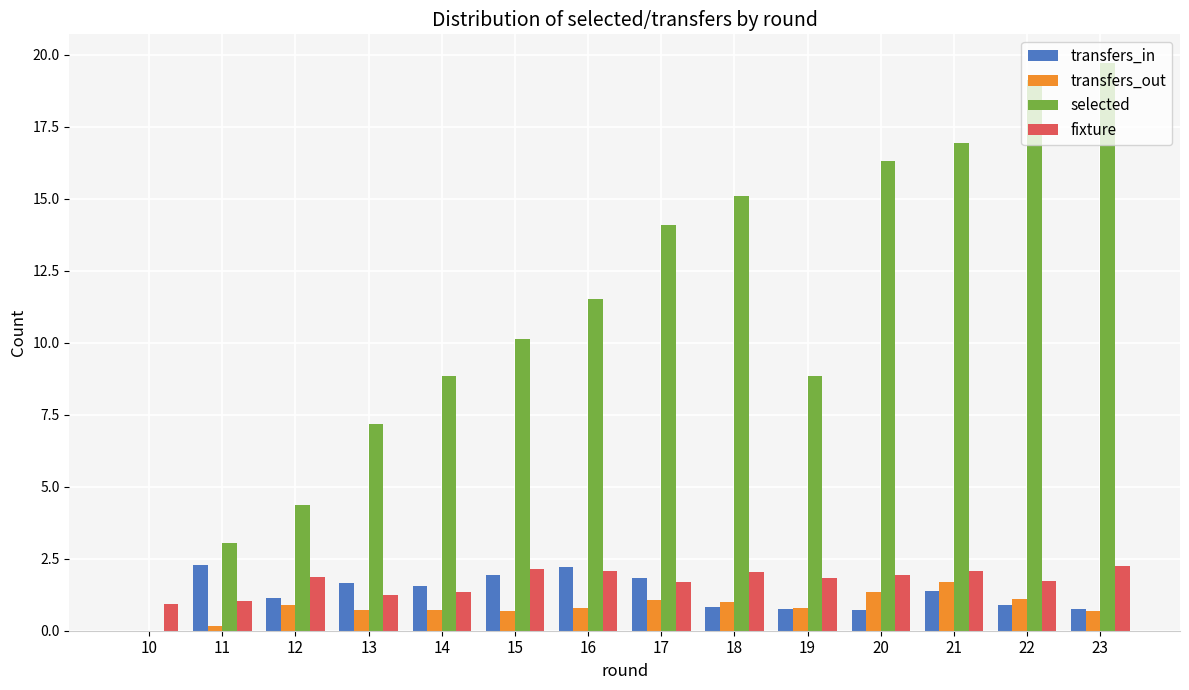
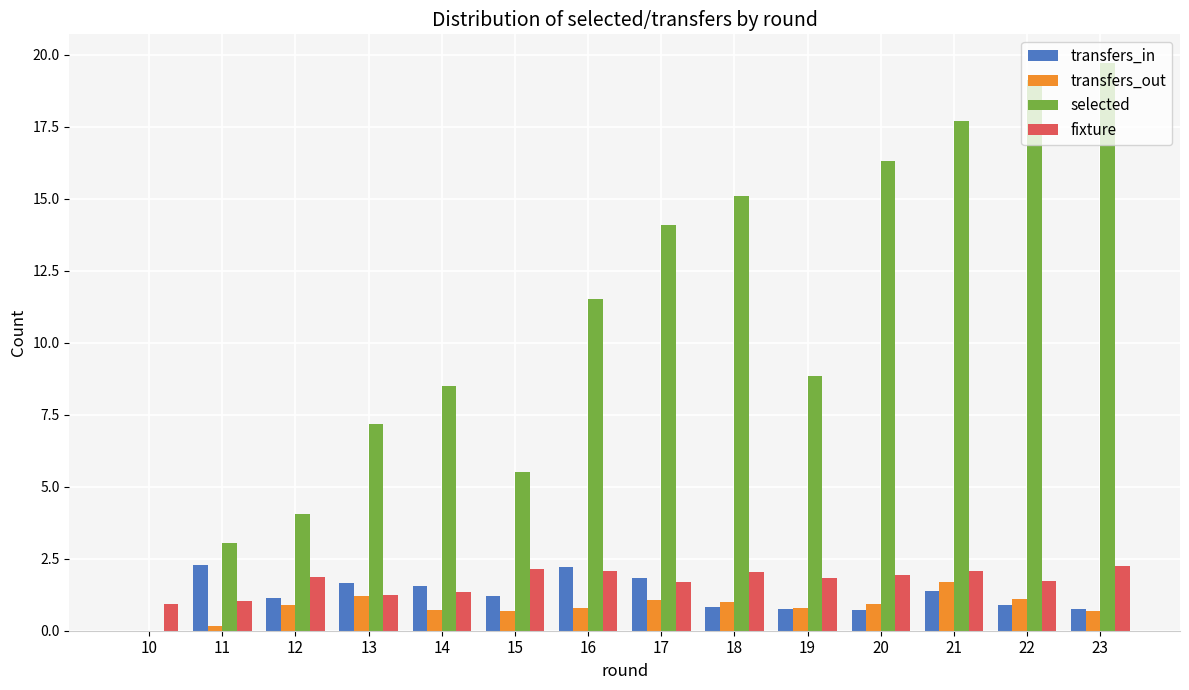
  {
    "transfers_in": {
      "10": 0.0,
      "11": 2.3,
      "12": 1.1,
      "13": 1.7,
      "14": 1.6,
-     "15": 1.9,
+     "15": 1.2,
      "16": 2.2,
      "17": 1.8,
      "18": 0.8,
      "19": 0.7,
      "20": 0.7,
      "21": 1.4,
      "22": 0.9,
      "23": 0.8
    },
    "transfers_out": {
      "10": 0.0,
      "11": 0.2,
      "12": 0.9,
-     "13": 0.7,
+     "13": 1.2,
      "14": 0.7,
      "15": 0.7,
      "16": 0.8,
      "17": 1.1,
      "18": 1.0,
      "19": 0.8,
-     "20": 1.4,
+     "20": 0.9,
      "21": 1.7,
      "22": 1.1,
      "23": 0.7
    },
    "selected": {
      "10": 0.0,
      "11": 3.1,
-     "12": 4.4,
+     "12": 4.1,
      "13": 7.2,
-     "14": 8.8,
-     "15": 10.1,
+     "14": 8.5,
+     "15": 5.5,
      "16": 11.5,
      "17": 14.1,
      "18": 15.1,
      "19": 8.8,
      "20": 16.3,
-     "21": 16.9
+     "21": 17.7
    },
    "fixture": {
      "10": 0.9,
      "11": 1.0,
      "12": 1.9,
      "13": 1.2,
      "14": 1.4,
      "15": 2.2,
      "16": 2.1,
      "17": 1.7,
      "18": 2.0,
      "19": 1.8,
      "20": 1.9,
      "21": 2.1,
      "22": 1.7,
      "23": 2.3
    }
  }
